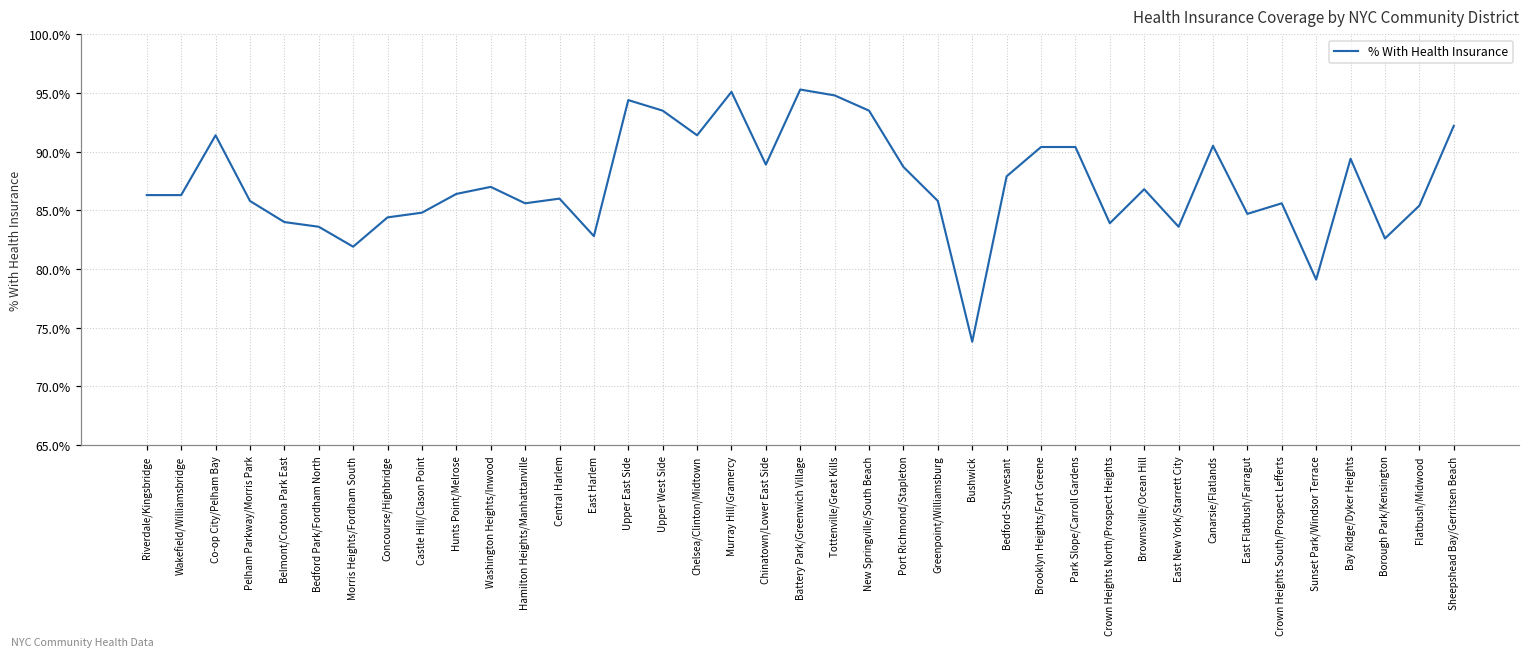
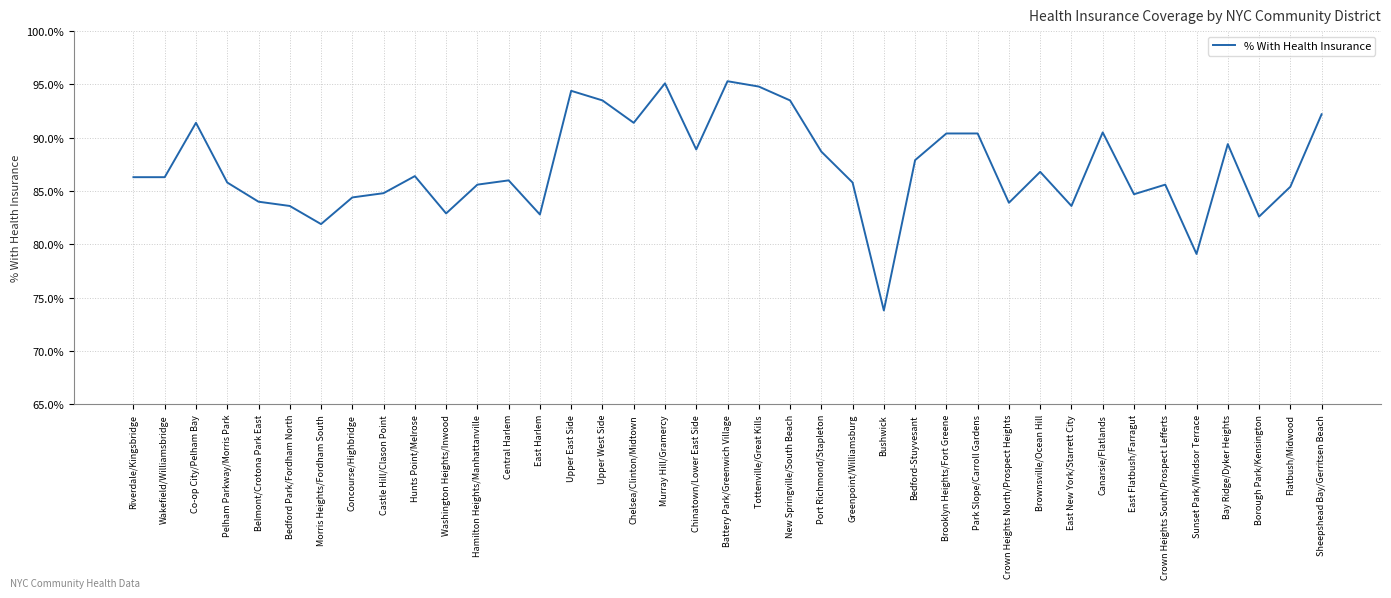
  {
    "Riverdale/Kingsbridge": "86.3%",
    "Wakefield/Williamsbridge": "86.3%",
    "Co-op City/Pelham Bay": "91.4%",
    "Pelham Parkway/Morris Park": "85.8%",
    "Belmont/Crotona Park East": "84.0%",
    "Bedford Park/Fordham North": "83.6%",
    "Morris Heights/Fordham South": "81.9%",
    "Concourse/Highbridge": "84.4%",
    "Castle Hill/Clason Point": "84.8%",
    "Hunts Point/Melrose": "86.4%",
-   "Washington Heights/Inwood": "87.0%",
+   "Washington Heights/Inwood": "82.9%",
    "Hamilton Heights/Manhattanville": "85.6%",
    "Central Harlem": "86.0%",
    "East Harlem": "82.8%",
    "Upper East Side": "94.4%",
    "Upper West Side": "93.5%",
    "Chelsea/Clinton/Midtown": "91.4%",
    "Murray Hill/Gramercy": "95.1%",
    "Chinatown/Lower East Side": "88.9%",
    "Battery Park/Greenwich Village": "95.3%",
    "Tottenville/Great Kills": "94.8%",
    "New Springville/South Beach": "93.5%",
    "Port Richmond/Stapleton": "88.7%",
    "Greenpoint/Williamsburg": "85.8%",
    "Bushwick": "73.8%",
    "Bedford-Stuyvesant": "87.9%",
    "Brooklyn Heights/Fort Greene": "90.4%",
    "Park Slope/Carroll Gardens": "90.4%",
    "Crown Heights North/Prospect Heights": "83.9%",
    "Brownsville/Ocean Hill": "86.8%",
    "East New York/Starrett City": "83.6%",
    "Canarsie/Flatlands": "90.5%",
    "East Flatbush/Farragut": "84.7%",
    "Crown Heights South/Prospect Lefferts": "85.6%",
    "Sunset Park/Windsor Terrace": "79.1%",
    "Bay Ridge/Dyker Heights": "89.4%",
    "Borough Park/Kensington": "82.6%",
    "Flatbush/Midwood": "85.4%",
    "Sheepshead Bay/Gerritsen Beach": "92.2%"
  }
